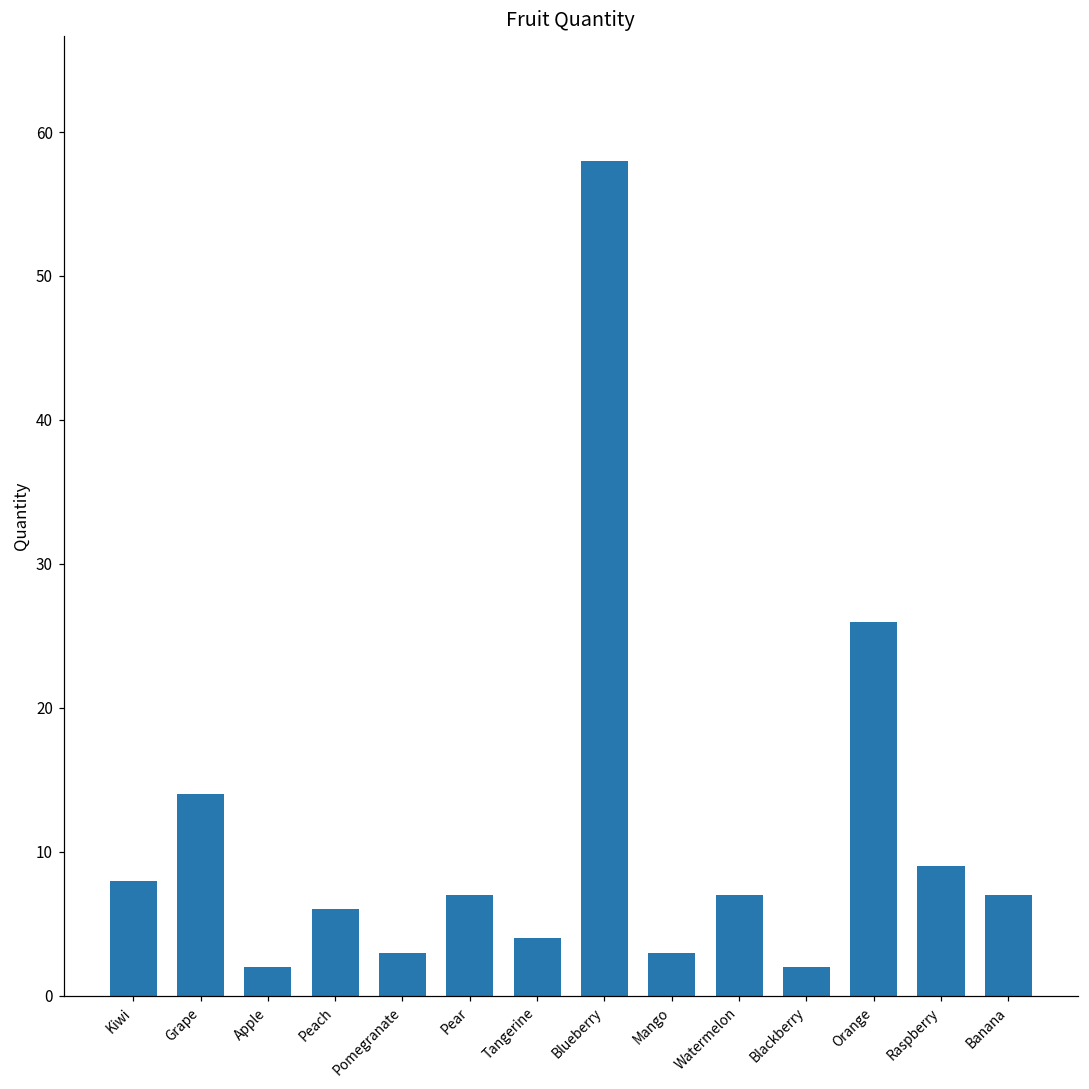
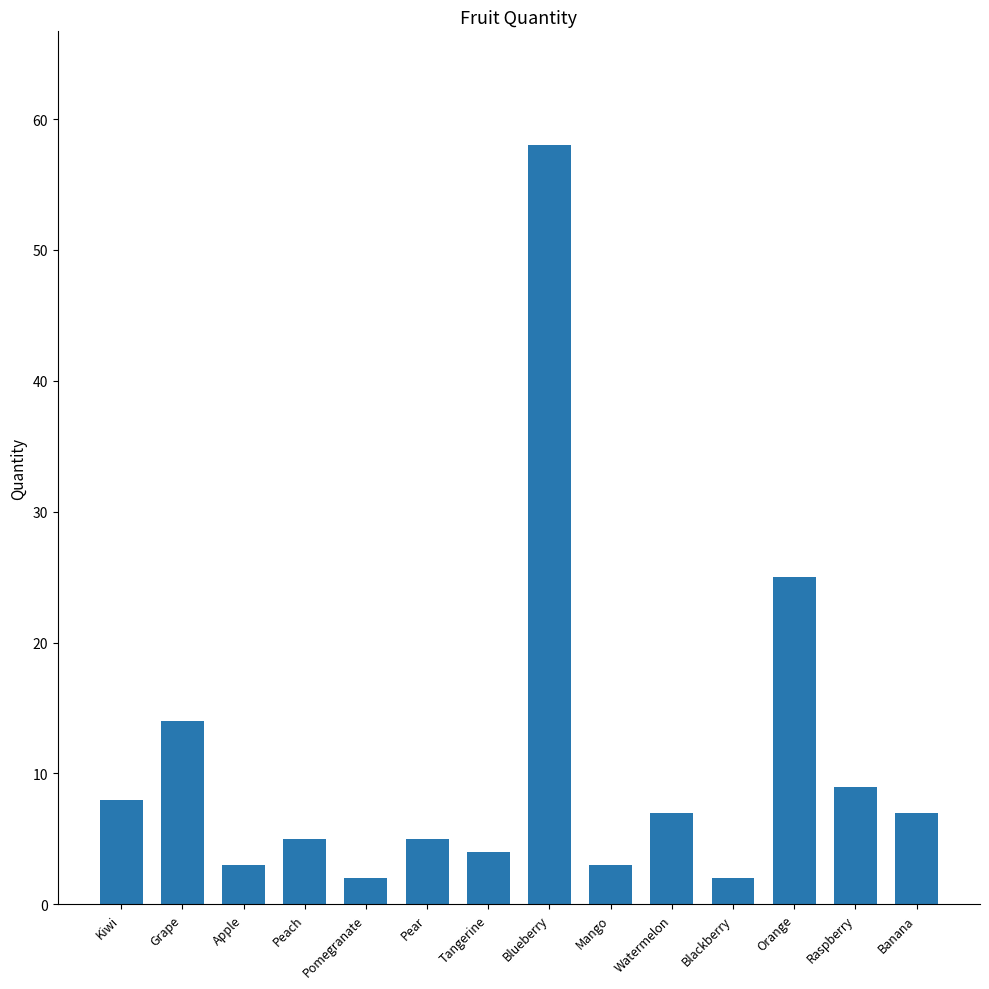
  {
    "Kiwi": 8,
    "Grape": 14,
-   "Apple": 2,
-   "Peach": 6,
-   "Pomegranate": 3,
-   "Pear": 7,
+   "Apple": 3,
+   "Peach": 5,
+   "Pomegranate": 2,
+   "Pear": 5,
    "Tangerine": 4,
    "Blueberry": 58,
    "Mango": 3,
    "Watermelon": 7,
    "Blackberry": 2,
-   "Orange": 26,
+   "Orange": 25,
    "Raspberry": 9,
    "Banana": 7
  }
